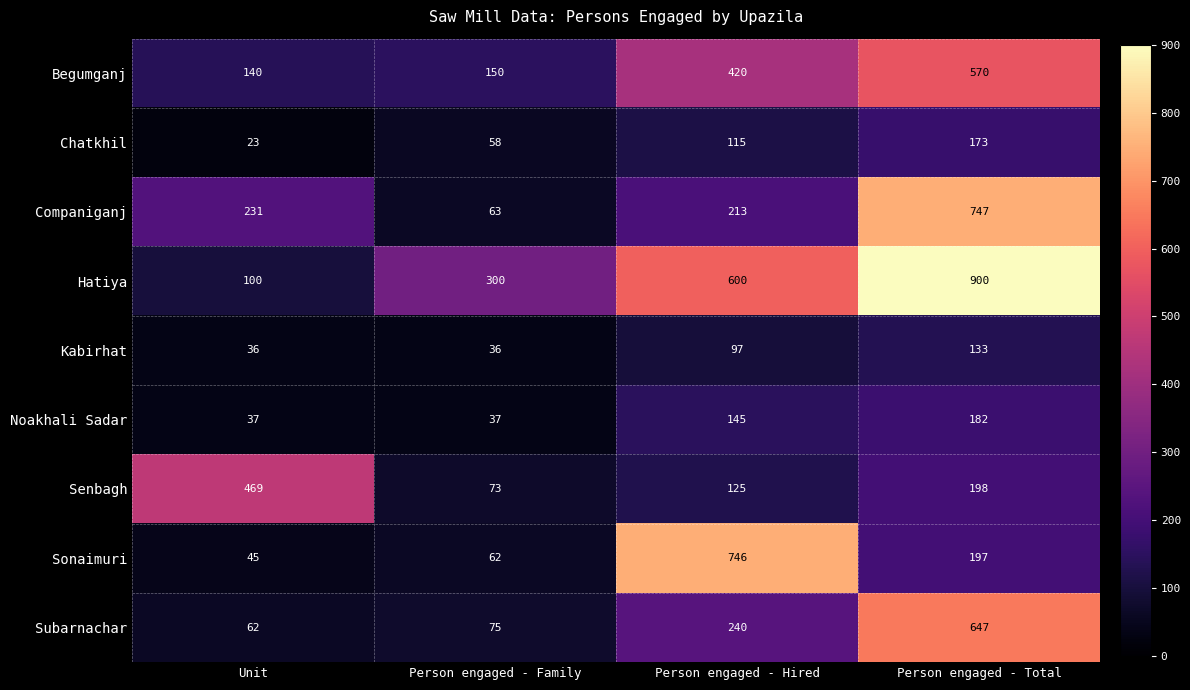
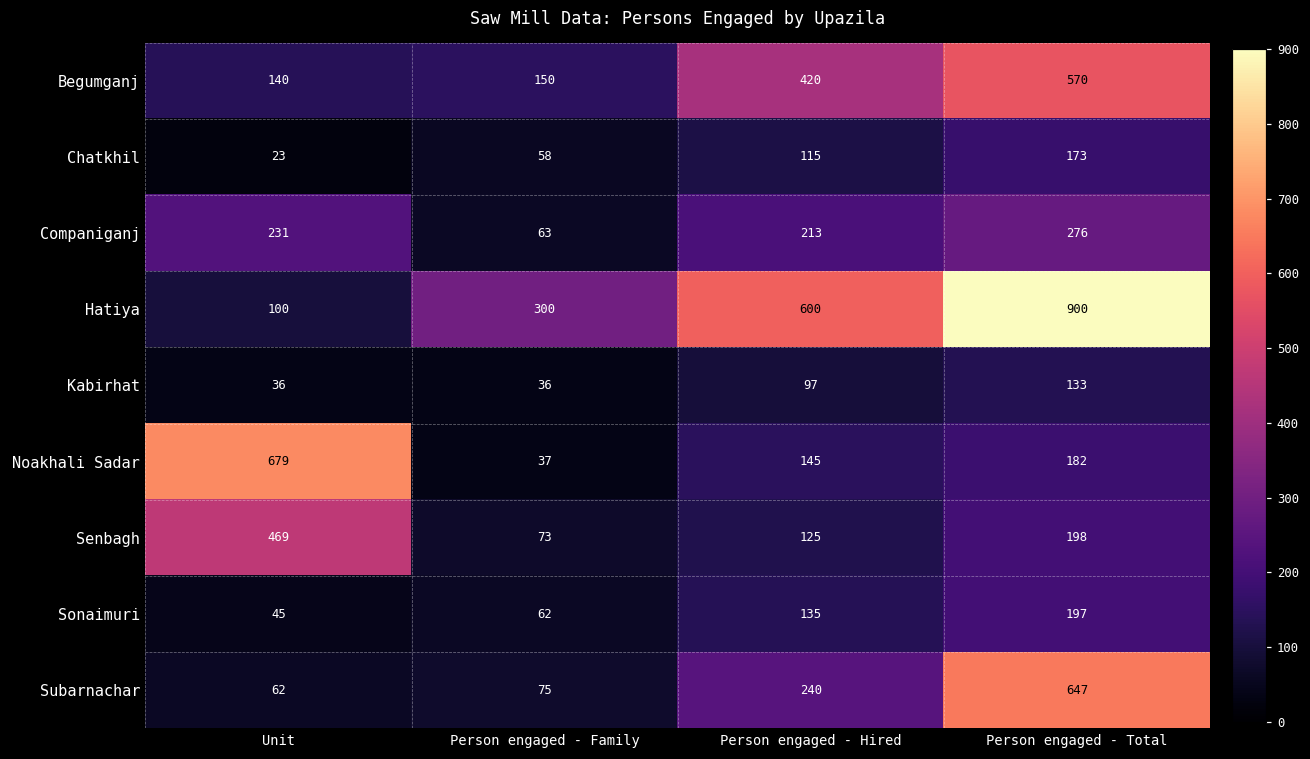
  {
    "Begumganj": {
      "Unit": 140,
      "Person engaged - Family": 150,
      "Person engaged - Hired": 420,
      "Person engaged - Total": 570
    },
    "Chatkhil": {
      "Unit": 23,
      "Person engaged - Family": 58,
      "Person engaged - Hired": 115,
      "Person engaged - Total": 173
    },
    "Companiganj": {
      "Unit": 231,
      "Person engaged - Family": 63,
      "Person engaged - Hired": 213,
-     "Person engaged - Total": 747
+     "Person engaged - Total": 276
    },
    "Hatiya": {
      "Unit": 100,
      "Person engaged - Family": 300,
      "Person engaged - Hired": 600,
      "Person engaged - Total": 900
    },
    "Kabirhat": {
      "Unit": 36,
      "Person engaged - Family": 36,
      "Person engaged - Hired": 97,
      "Person engaged - Total": 133
    },
    "Noakhali Sadar": {
-     "Unit": 37,
+     "Unit": 679,
      "Person engaged - Family": 37,
      "Person engaged - Hired": 145,
      "Person engaged - Total": 182
    },
    "Senbagh": {
      "Unit": 469,
      "Person engaged - Family": 73,
      "Person engaged - Hired": 125,
      "Person engaged - Total": 198
    },
    "Sonaimuri": {
      "Unit": 45,
      "Person engaged - Family": 62,
-     "Person engaged - Hired": 746,
+     "Person engaged - Hired": 135,
      "Person engaged - Total": 197
    },
    "Subarnachar": {
      "Unit": 62,
      "Person engaged - Family": 75,
      "Person engaged - Hired": 240,
      "Person engaged - Total": 647
    }
  }
